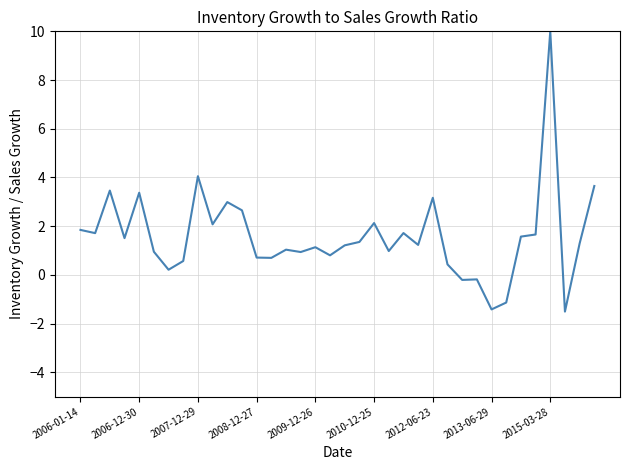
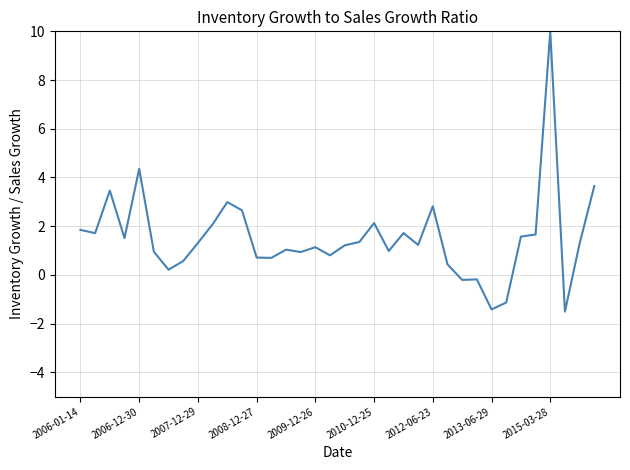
  {
    "2006-01-14": 1.8,
-   "2006-12-30": 3.4,
-   "2007-12-29": 4.1,
+   "2006-12-30": 4.4,
+   "2007-12-29": 1.3,
    "2008-12-27": 0.7,
    "2009-12-26": 1.1,
    "2010-12-25": 2.1,
-   "2012-06-23": 3.2,
+   "2012-06-23": 2.8,
    "2013-06-29": -1.4,
    "2015-03-28": 10.0
  }
